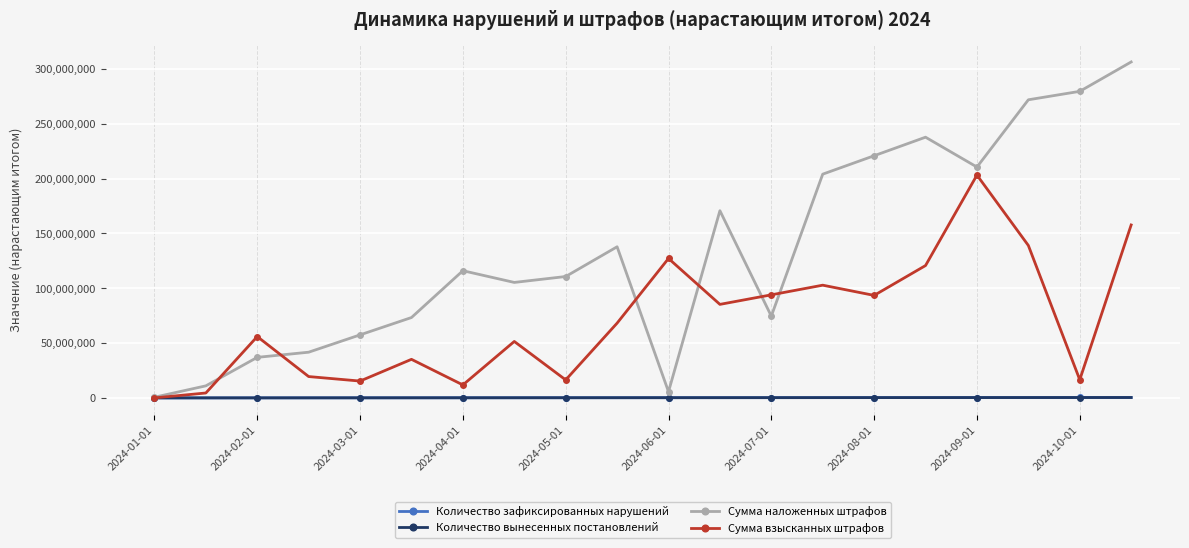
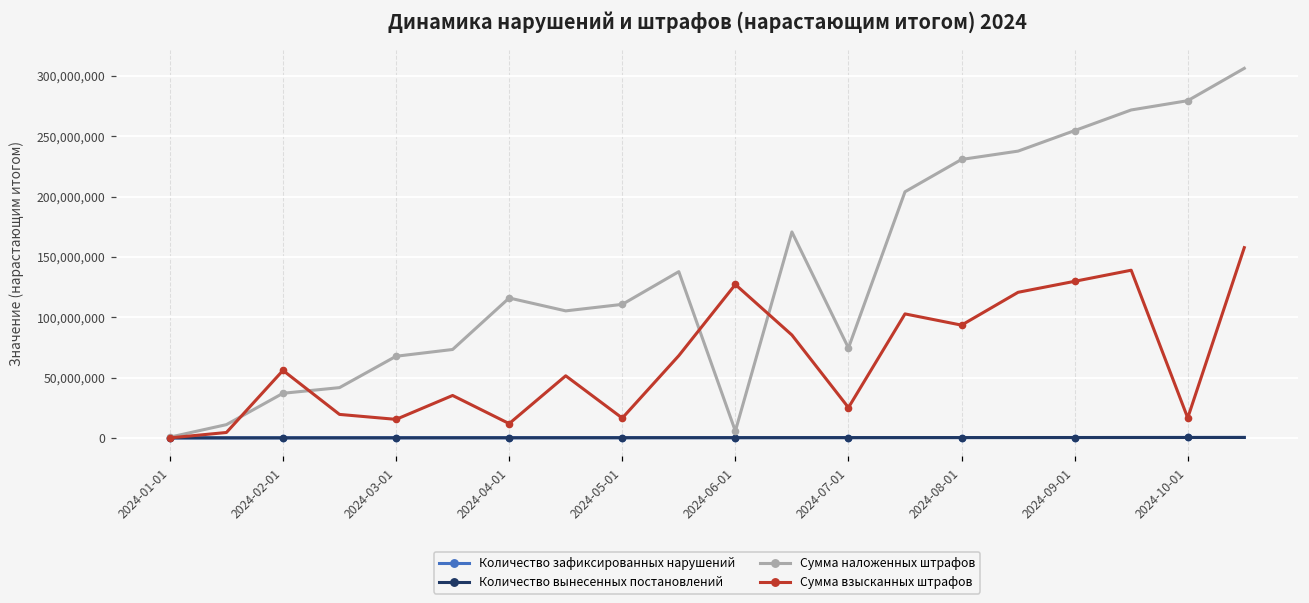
  {
    "Количество вынесенных постановлений": {
      "2024-02-01": "0",
      "2024-03-01": "0",
      "2024-04-01": "0",
      "2024-05-01": "0",
      "2024-06-01": "0",
      "2024-07-01": "0",
      "2024-08-01": "0",
      "2024-09-01": "0",
      "2024-10-01": "0"
    },
    "Сумма наложенных штрафов": {
      "2024-02-01": "37,000,000",
-     "2024-03-01": "57,000,000",
+     "2024-03-01": "68,000,000",
      "2024-04-01": "116,000,000",
      "2024-05-01": "111,000,000",
      "2024-06-01": "6,000,000",
      "2024-07-01": "75,000,000",
-     "2024-08-01": "221,000,000",
-     "2024-09-01": "210,000,000",
+     "2024-08-01": "231,000,000",
+     "2024-09-01": "255,000,000",
      "2024-10-01": "279,000,000"
    },
    "Сумма взысканных штрафов": {
      "2024-02-01": "56,000,000",
      "2024-03-01": "15,000,000",
      "2024-04-01": "12,000,000",
      "2024-05-01": "16,000,000",
      "2024-06-01": "127,000,000",
-     "2024-07-01": "94,000,000",
+     "2024-07-01": "25,000,000",
      "2024-08-01": "93,000,000",
-     "2024-09-01": "203,000,000",
+     "2024-09-01": "130,000,000",
      "2024-10-01": "17,000,000"
    }
  }
